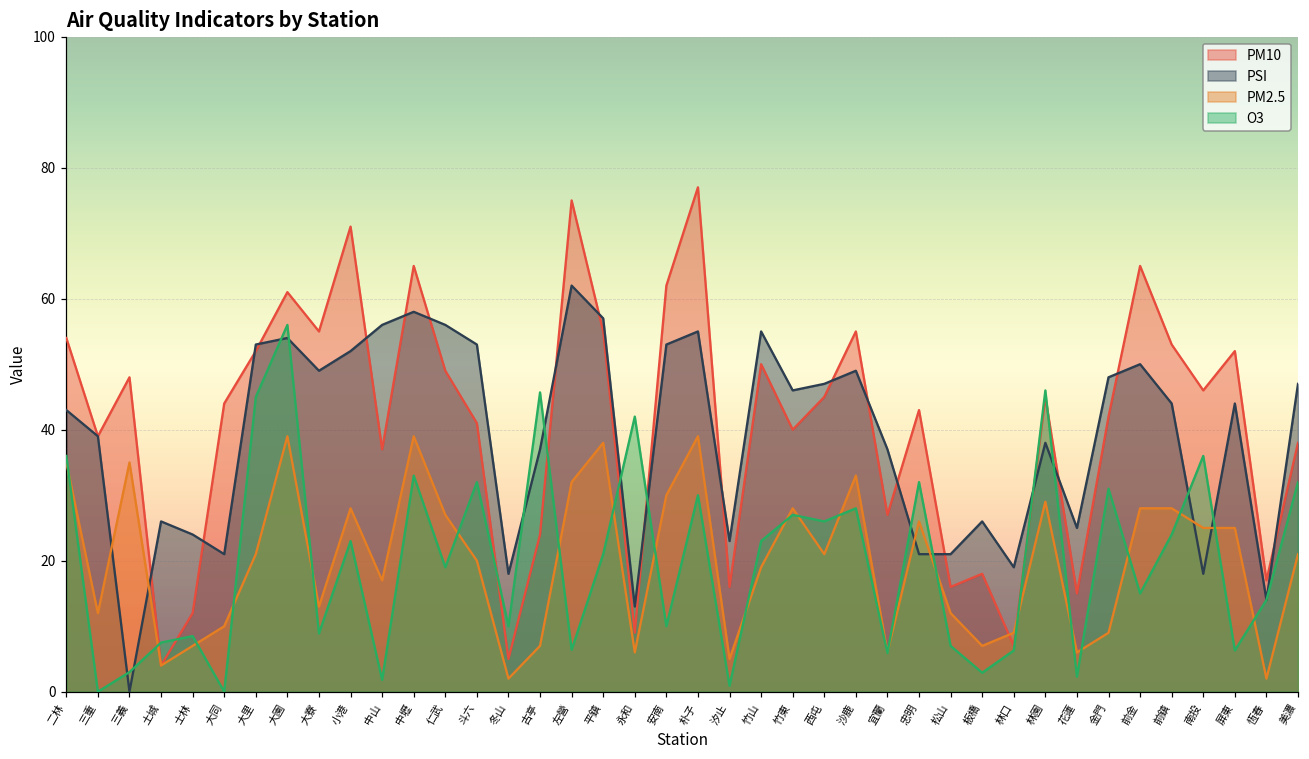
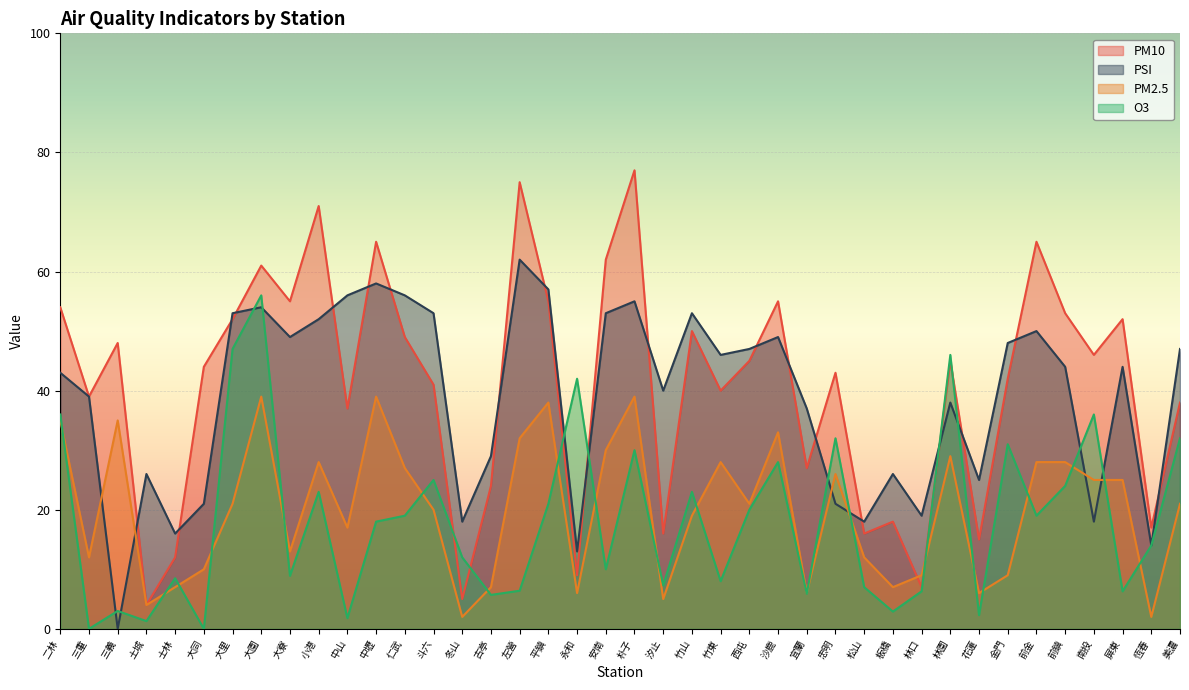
  {
    "PSI": {
      "二林": 43,
      "三義": 0,
      "土城": 26,
-     "士林": 24,
+     "士林": 16,
      "大同": 21,
      "大里": 53,
      "大園": 54,
      "大寮": 49,
      "小港": 52,
      "中山": 56,
      "中壢": 58,
      "仁武": 56,
      "斗六": 53,
      "冬山": 18,
-     "古亭": 37,
+     "古亭": 29,
      "左營": 62,
      "平鎮": 57,
      "永和": 13,
      "安南": 53,
      "朴子": 55,
-     "汐止": 23,
-     "竹山": 55,
+     "汐止": 40,
+     "竹山": 53,
      "竹東": 46,
      "西屯": 47,
      "沙鹿": 49,
      "宜蘭": 37,
      "忠明": 21,
-     "松山": 21,
+     "松山": 18,
      "板橋": 26,
      "林口": 19,
      "林園": 38,
      "花蓮": 25,
      "金門": 48,
      "前金": 50,
      "前鎮": 44,
      "南投": 18,
      "屏東": 44,
      "美濃": 47
    },
    "O3": {
      "二林": 36,
      "三重": 0,
      "三義": 3,
-     "土城": 8,
+     "土城": 1,
      "士林": 9,
      "大同": 0,
-     "大里": 45,
+     "大里": 47,
      "大園": 56,
      "大寮": 9,
      "小港": 23,
      "中山": 2,
-     "中壢": 33,
+     "中壢": 18,
      "仁武": 19,
-     "斗六": 32,
-     "冬山": 10,
-     "古亭": 46,
+     "斗六": 25,
+     "冬山": 12,
+     "古亭": 6,
      "左營": 6,
      "平鎮": 21,
      "永和": 42,
      "安南": 10,
      "朴子": 30,
-     "汐止": 1,
+     "汐止": 7,
      "竹山": 23,
-     "竹東": 27,
-     "西屯": 26,
+     "竹東": 8,
+     "西屯": 20,
      "沙鹿": 28,
      "忠明": 32,
      "松山": 7,
      "板橋": 3,
      "林口": 6,
      "林園": 46,
      "花蓮": 2,
      "金門": 31,
-     "前金": 15,
+     "前金": 19,
      "前鎮": 24,
      "南投": 36,
      "屏東": 6,
      "美濃": 32
    }
  }
